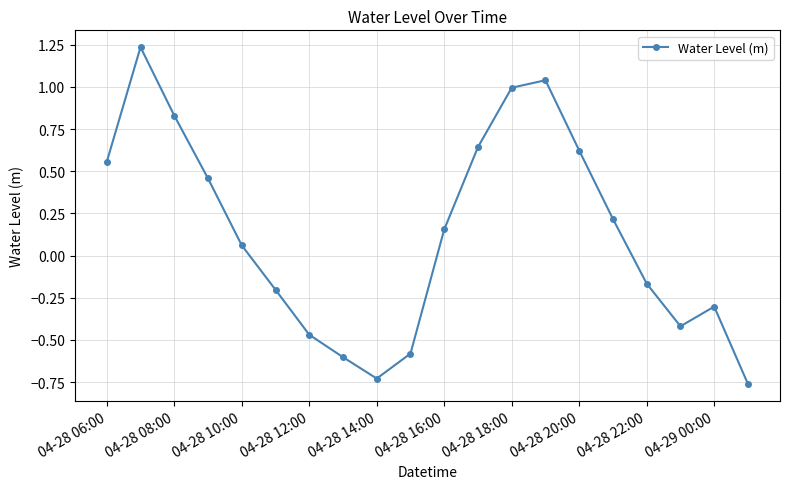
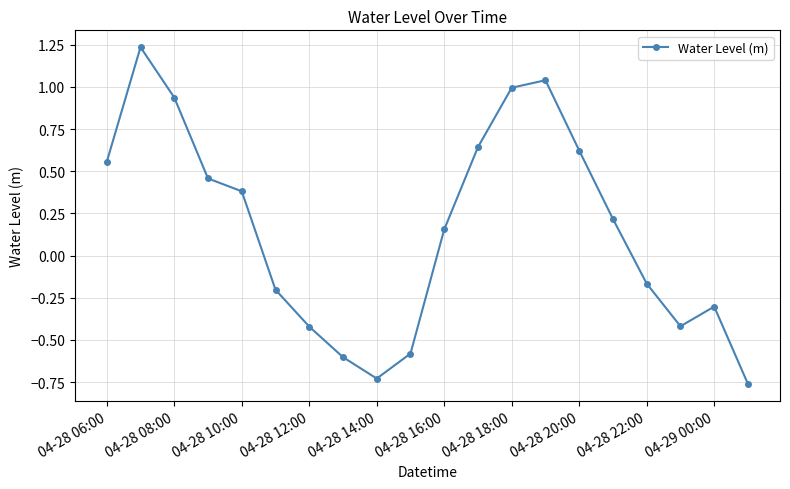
  {
    "04-28 06:00": 0.56,
-   "04-28 08:00": 0.83,
-   "04-28 10:00": 0.06,
-   "04-28 12:00": -0.47,
+   "04-28 08:00": 0.94,
+   "04-28 10:00": 0.38,
+   "04-28 12:00": -0.42,
    "04-28 14:00": -0.73,
    "04-28 16:00": 0.16,
    "04-28 18:00": 1.00,
    "04-28 20:00": 0.62,
    "04-28 22:00": -0.17,
    "04-29 00:00": -0.30
  }
